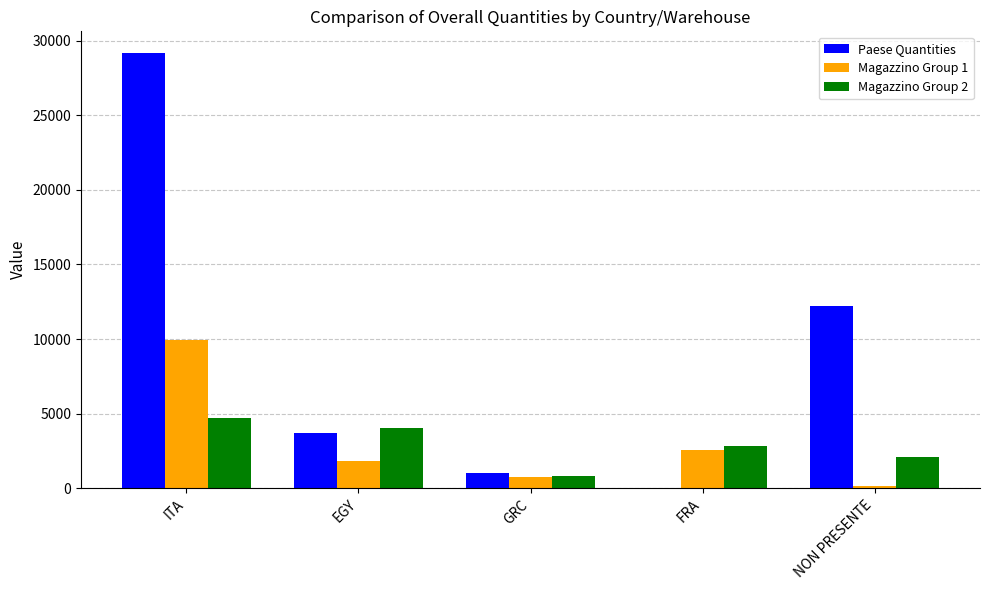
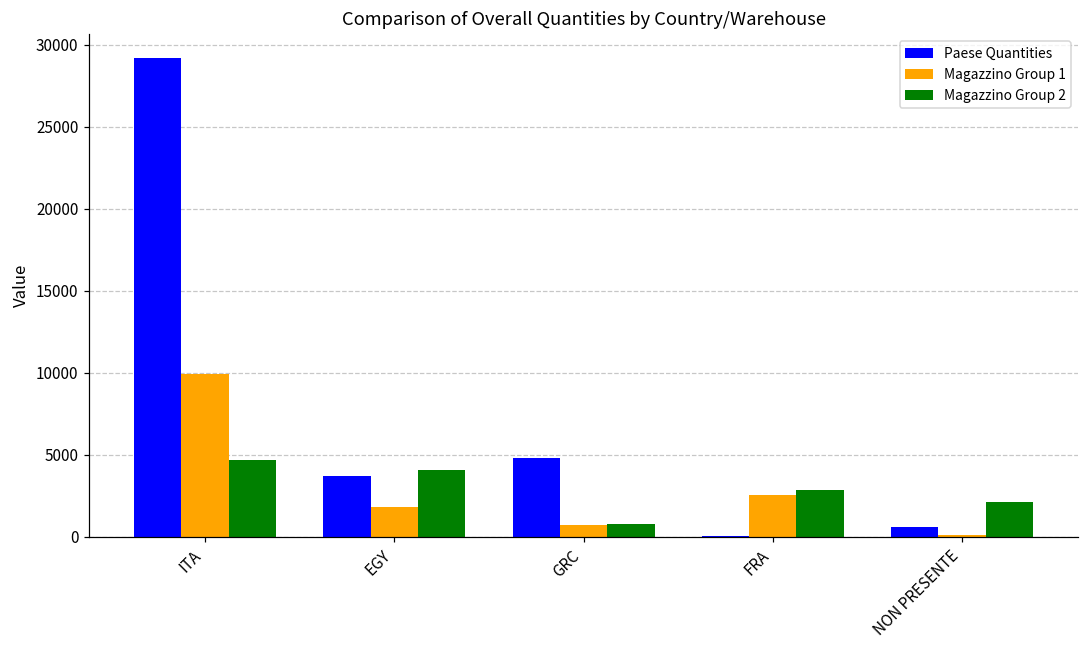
  {
    "Paese Quantities": {
      "ITA": 29200,
      "EGY": 3700,
-     "GRC": 1000,
-     "NON PRESENTE": 12200
+     "GRC": 4800,
+     "NON PRESENTE": 600
    },
    "Magazzino Group 1": {
      "ITA": 9900,
      "EGY": 1800,
      "GRC": 800,
      "FRA": 2600
    },
    "Magazzino Group 2": {
      "ITA": 4700,
      "EGY": 4100,
      "GRC": 800,
      "FRA": 2800,
      "NON PRESENTE": 2100
    }
  }
